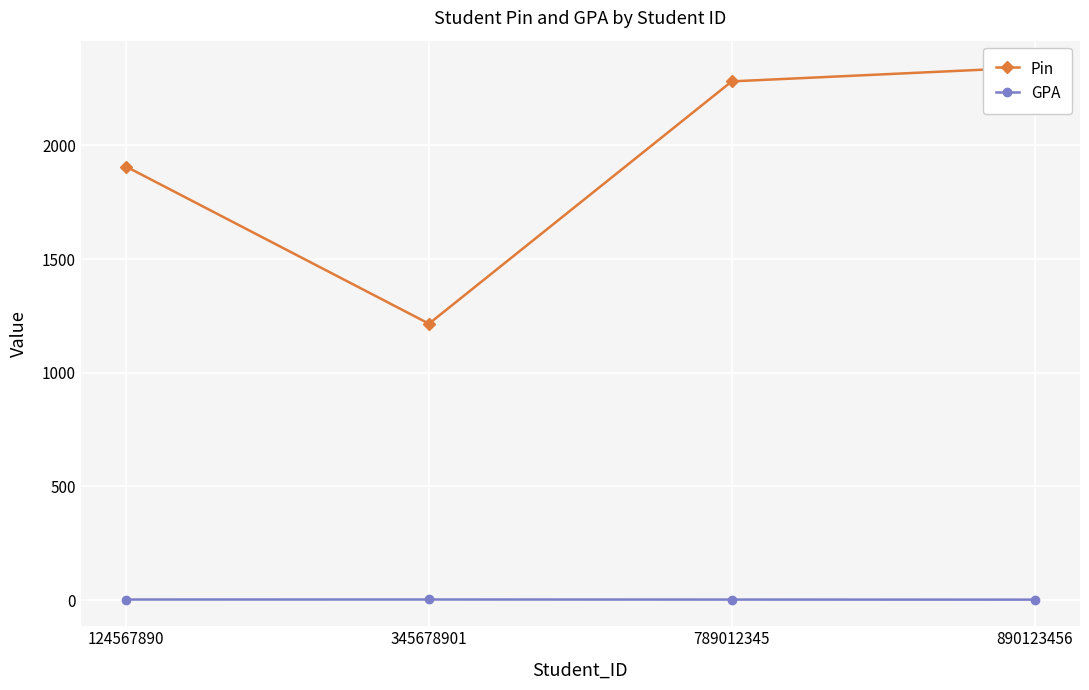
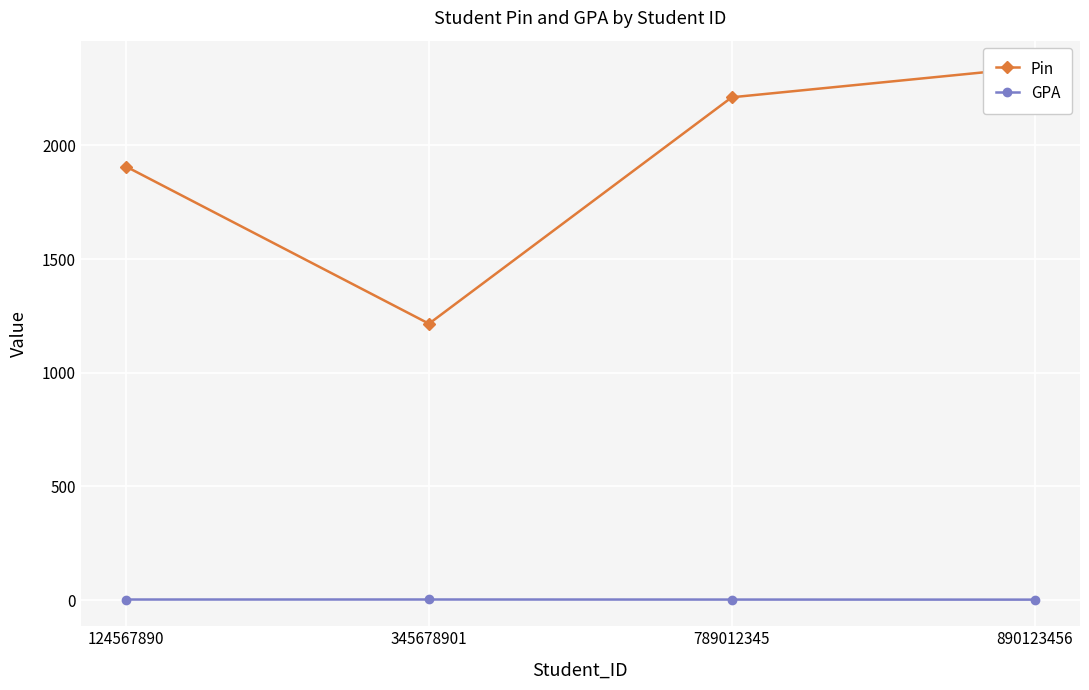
  {
    "Pin": {
      "124567890": 1910,
      "345678901": 1220,
-     "789012345": 2280
+     "789012345": 2210
    },
    "GPA": {
      "124567890": 0,
      "345678901": 0,
      "789012345": 0,
      "890123456": 0
    }
  }
